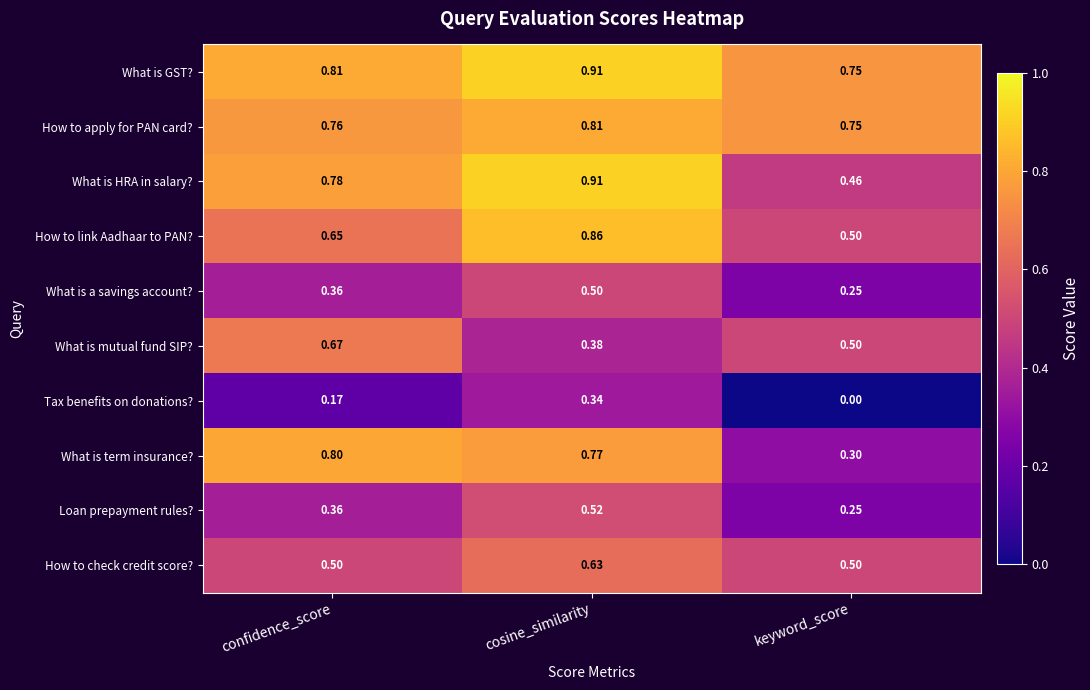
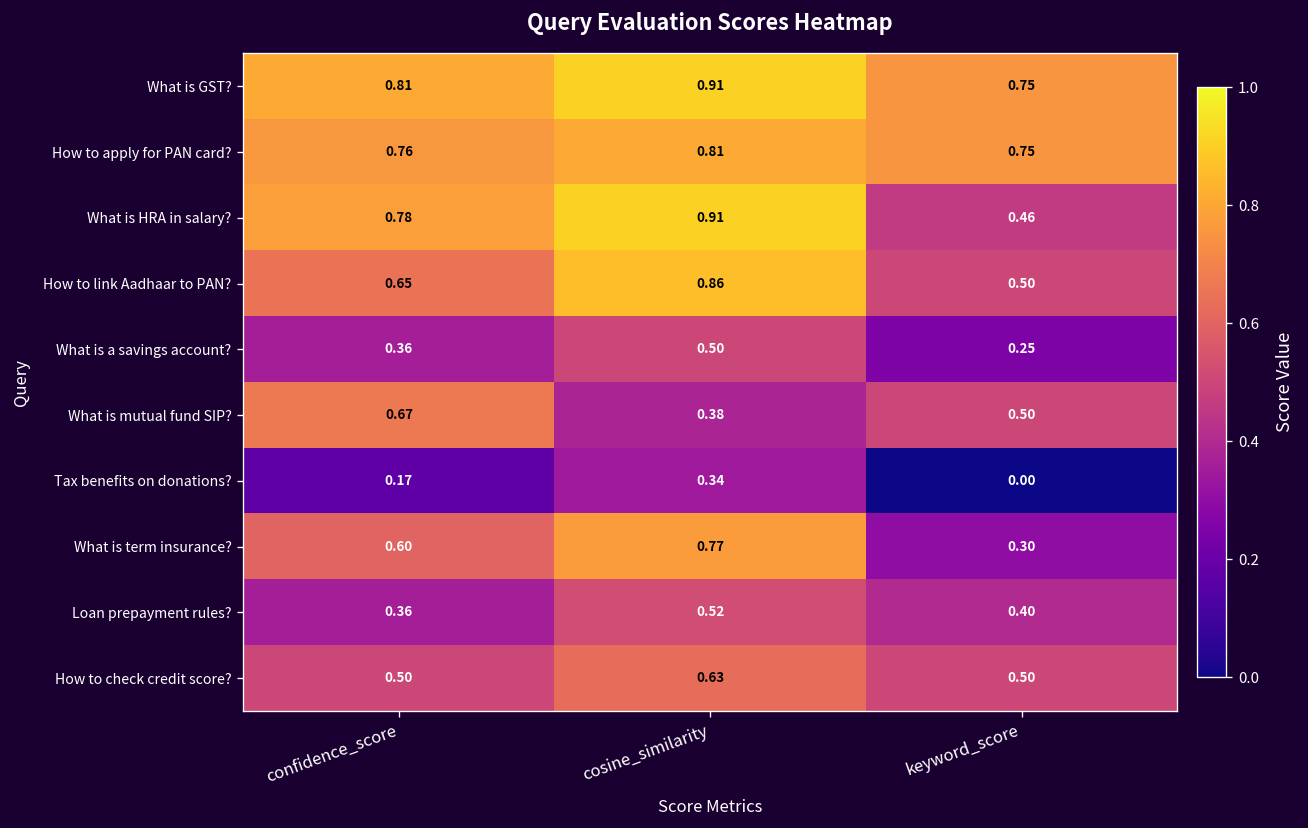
  {
    "What is GST?": {
      "confidence_score": 0.81,
      "cosine_similarity": 0.91,
      "keyword_score": 0.75
    },
    "How to apply for PAN card?": {
      "confidence_score": 0.76,
      "cosine_similarity": 0.81,
      "keyword_score": 0.75
    },
    "What is HRA in salary?": {
      "confidence_score": 0.78,
      "cosine_similarity": 0.91,
      "keyword_score": 0.46
    },
    "How to link Aadhaar to PAN?": {
      "confidence_score": 0.65,
      "cosine_similarity": 0.86,
      "keyword_score": 0.50
    },
    "What is a savings account?": {
      "confidence_score": 0.36,
      "cosine_similarity": 0.50,
      "keyword_score": 0.25
    },
    "What is mutual fund SIP?": {
      "confidence_score": 0.67,
      "cosine_similarity": 0.38,
      "keyword_score": 0.50
    },
    "Tax benefits on donations?": {
      "confidence_score": 0.17,
      "cosine_similarity": 0.34,
      "keyword_score": 0.00
    },
    "What is term insurance?": {
-     "confidence_score": 0.80,
+     "confidence_score": 0.60,
      "cosine_similarity": 0.77,
      "keyword_score": 0.30
    },
    "Loan prepayment rules?": {
      "confidence_score": 0.36,
      "cosine_similarity": 0.52,
-     "keyword_score": 0.25
+     "keyword_score": 0.40
    },
    "How to check credit score?": {
      "confidence_score": 0.50,
      "cosine_similarity": 0.63,
      "keyword_score": 0.50
    }
  }
